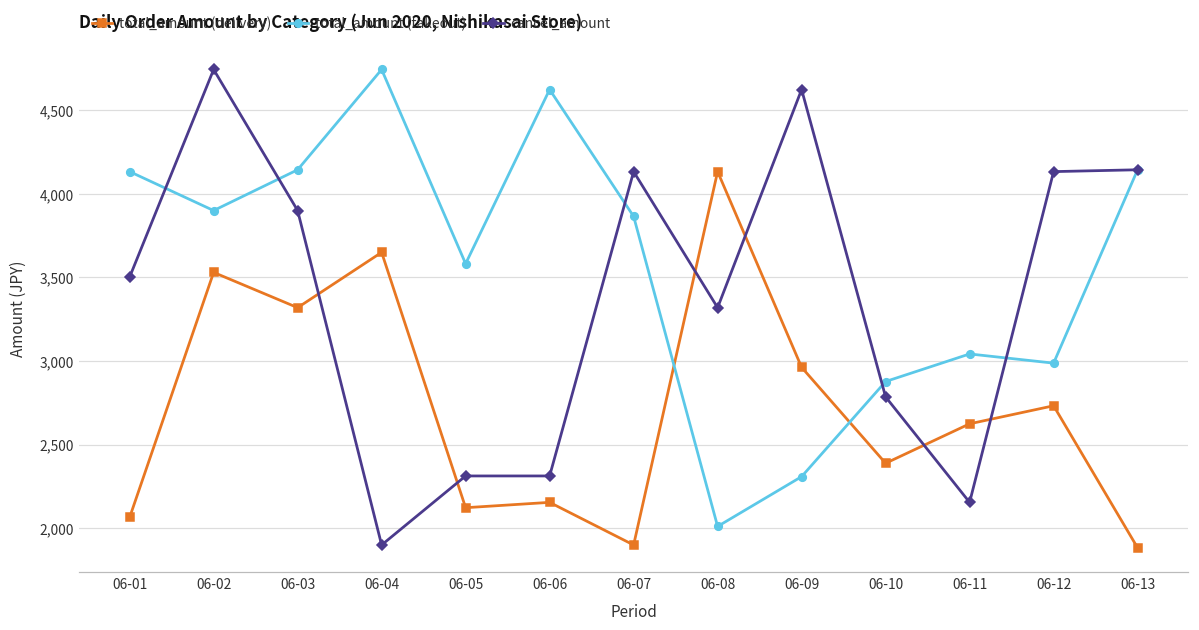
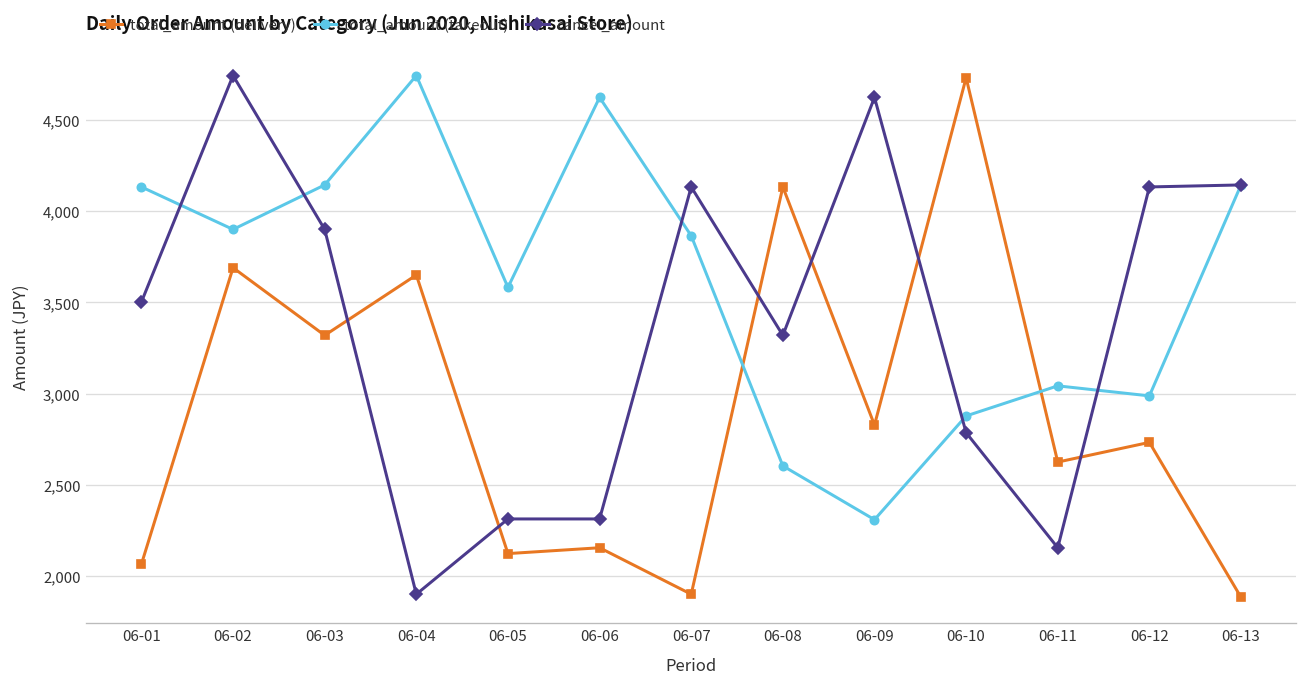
  {
    "total_amount (delivery)": {
      "06-01": "2,060",
-     "06-02": "3,530",
+     "06-02": "3,690",
      "06-03": "3,320",
      "06-04": "3,650",
      "06-05": "2,120",
      "06-06": "2,150",
      "06-07": "1,900",
      "06-08": "4,130",
-     "06-09": "2,960",
-     "06-10": "2,390",
+     "06-09": "2,830",
+     "06-10": "4,730",
      "06-11": "2,620",
      "06-12": "2,730",
      "06-13": "1,880"
    },
    "total_amount (takeout)": {
      "06-01": "4,130",
      "06-02": "3,900",
      "06-03": "4,140",
      "06-04": "4,740",
      "06-05": "3,580",
      "06-06": "4,620",
      "06-07": "3,870",
-     "06-08": "2,010",
+     "06-08": "2,600",
      "06-09": "2,310",
      "06-10": "2,880",
      "06-11": "3,040",
      "06-12": "2,990"
    },
    "cancel_amount": {
      "06-01": "3,500",
      "06-02": "4,740",
      "06-03": "3,900",
      "06-04": "1,900",
      "06-05": "2,310",
      "06-06": "2,310",
      "06-07": "4,130",
      "06-08": "3,320",
      "06-09": "4,620",
      "06-10": "2,790",
      "06-11": "2,150",
      "06-12": "4,130"
    }
  }
